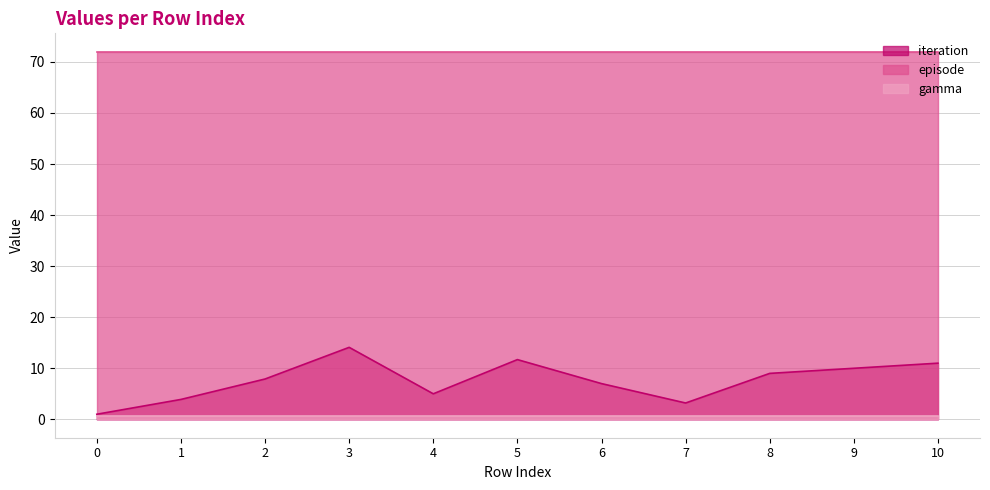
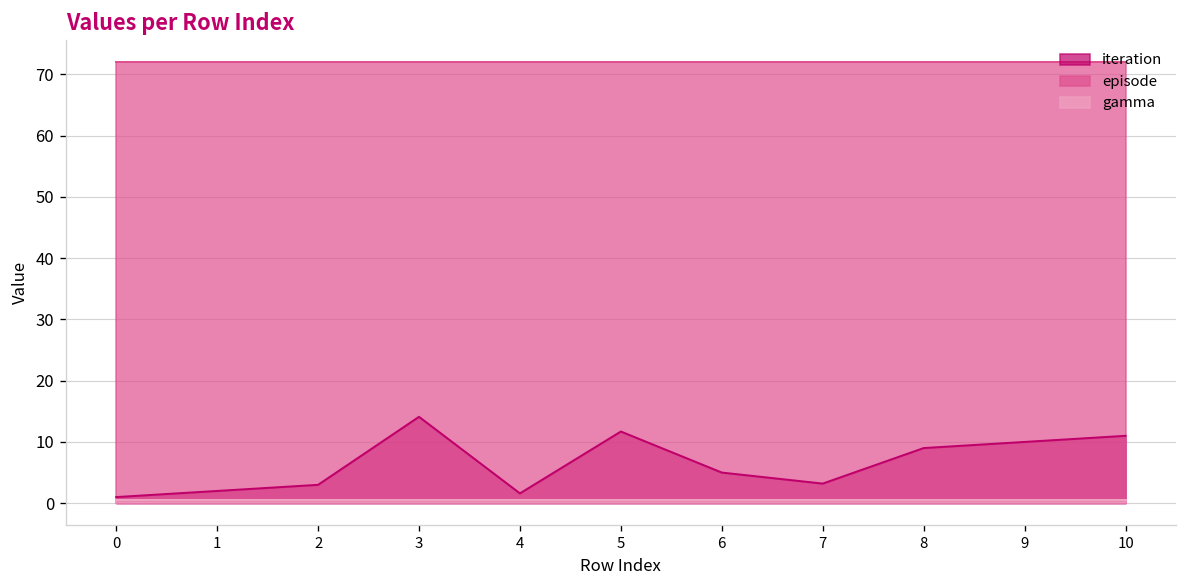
  {
    "iteration": {
-     "1": 4,
-     "2": 8,
+     "1": 2,
+     "2": 3,
      "3": 14,
-     "4": 5,
+     "4": 2,
      "5": 12,
-     "6": 7,
+     "6": 5,
      "7": 3,
      "8": 9,
      "9": 10,
      "10": 11
    },
    "episode": {
      "0": 72,
      "1": 72,
      "2": 72,
      "3": 72,
      "4": 72,
      "5": 72,
      "6": 72,
      "7": 72,
      "8": 72,
      "9": 72,
      "10": 72
    },
    "gamma": {
      "1": 1,
      "2": 1,
      "3": 1,
      "4": 1,
      "5": 1,
      "6": 1,
      "7": 1,
      "8": 1,
      "9": 1,
      "10": 1
    }
  }
